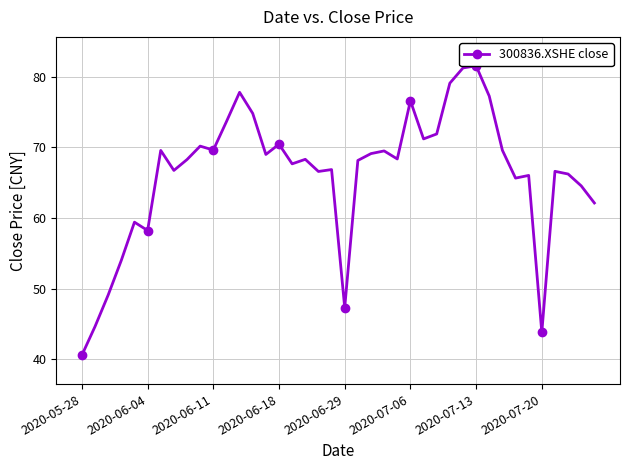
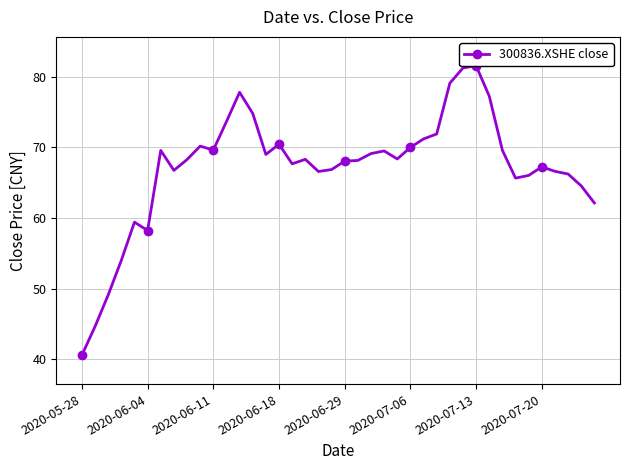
  {
    "2020-05-28": 41,
    "2020-06-04": 58,
    "2020-06-11": 70,
    "2020-06-18": 70,
-   "2020-06-29": 47,
-   "2020-07-06": 77,
-   "2020-07-20": 44
+   "2020-06-29": 68,
+   "2020-07-06": 70,
+   "2020-07-20": 67
  }
